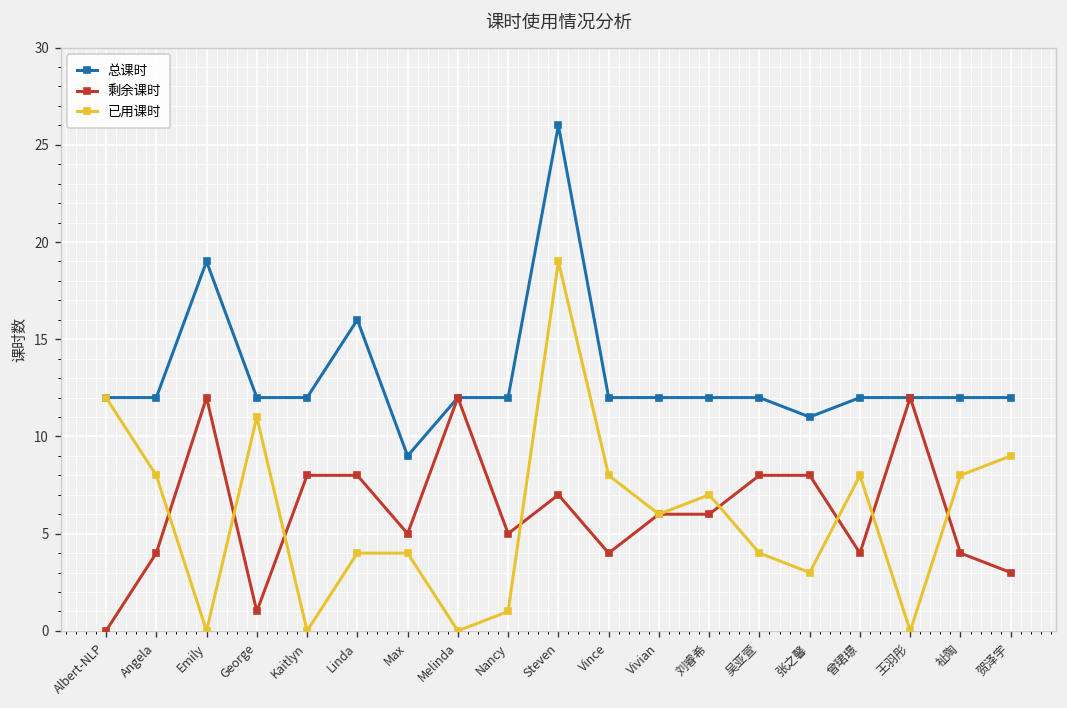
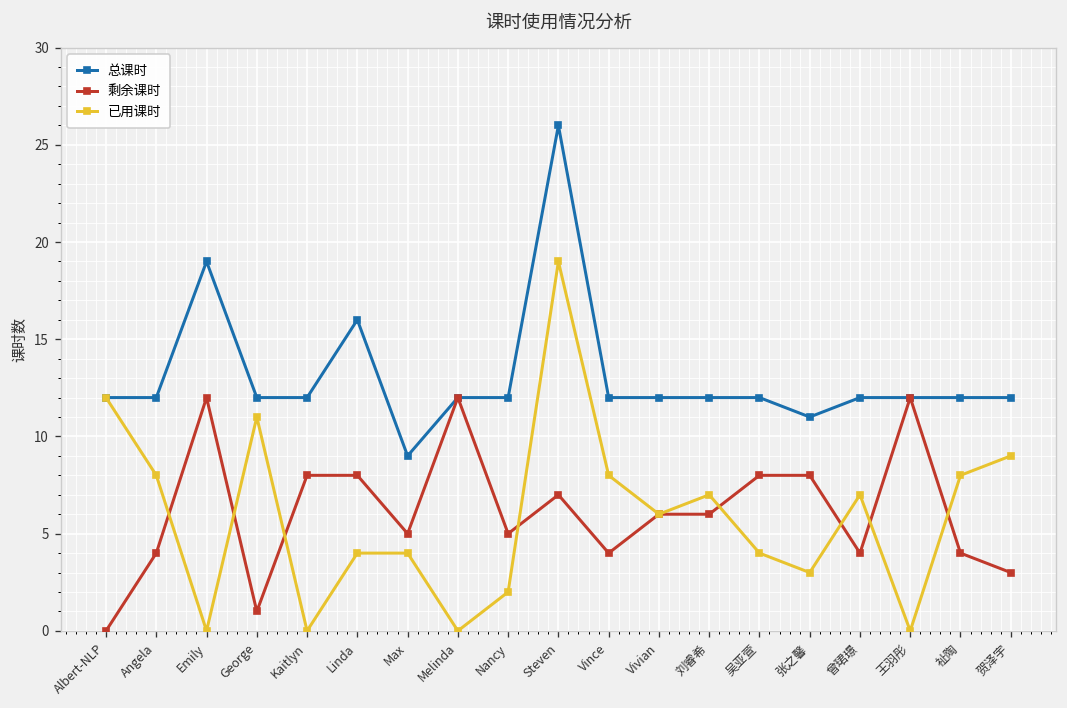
  {
    "总课时": {
      "Angela": 12,
      "Emily": 19,
      "George": 12,
      "Kaitlyn": 12,
      "Linda": 16,
      "Max": 9,
      "Nancy": 12,
      "Steven": 26,
      "Vince": 12,
      "Vivian": 12,
      "刘睿希": 12,
      "吴亚萱": 12,
      "张之馨": 11,
      "曾珺璟": 12,
      "祉陶": 12,
      "贺泽宇": 12
    },
    "剩余课时": {
      "Albert-NLP": 0,
      "Angela": 4,
      "Emily": 12,
      "George": 1,
      "Kaitlyn": 8,
      "Linda": 8,
      "Max": 5,
      "Nancy": 5,
      "Steven": 7,
      "Vince": 4,
      "刘睿希": 6,
      "吴亚萱": 8,
      "张之馨": 8,
      "曾珺璟": 4,
      "祉陶": 4,
      "贺泽宇": 3
    },
    "已用课时": {
      "Angela": 8,
      "Emily": 0,
      "George": 11,
      "Kaitlyn": 0,
      "Linda": 4,
      "Max": 4,
      "Melinda": 0,
-     "Nancy": 1,
+     "Nancy": 2,
      "Steven": 19,
      "Vince": 8,
      "刘睿希": 7,
      "吴亚萱": 4,
      "张之馨": 3,
-     "曾珺璟": 8,
+     "曾珺璟": 7,
      "王羽彤": 0,
      "祉陶": 8,
      "贺泽宇": 9
    }
  }
